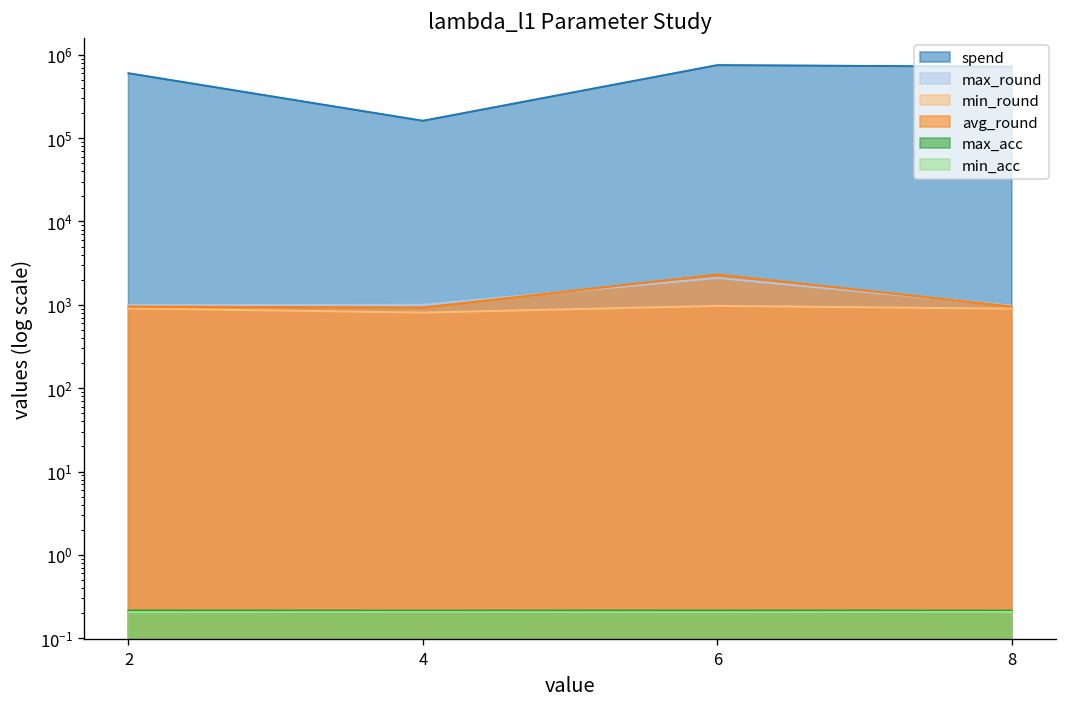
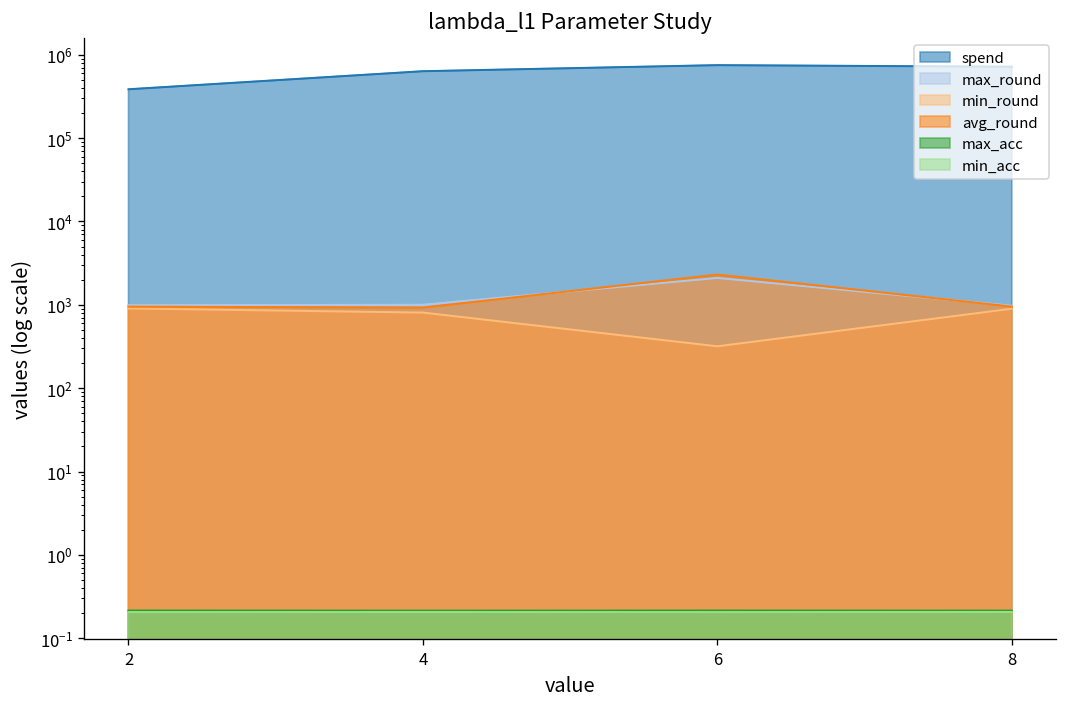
  {
    "spend": {
-     "2": 600000,
-     "4": 160000,
+     "2": 400000,
+     "4": 600000,
      "6": 800000
    },
    "max_round": {
      "6": 2100
    },
    "min_round": {
      "4": 800,
-     "6": 1000
+     "6": 300
    },
    "avg_round": {
      "6": 2300
    }
  }
